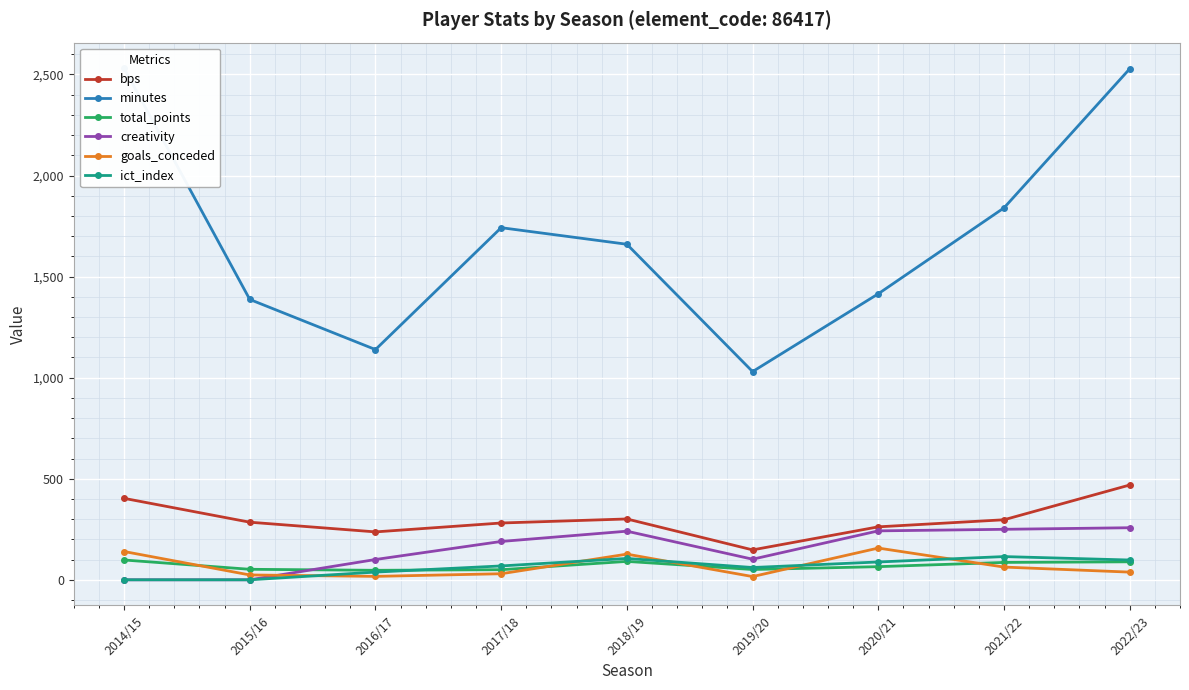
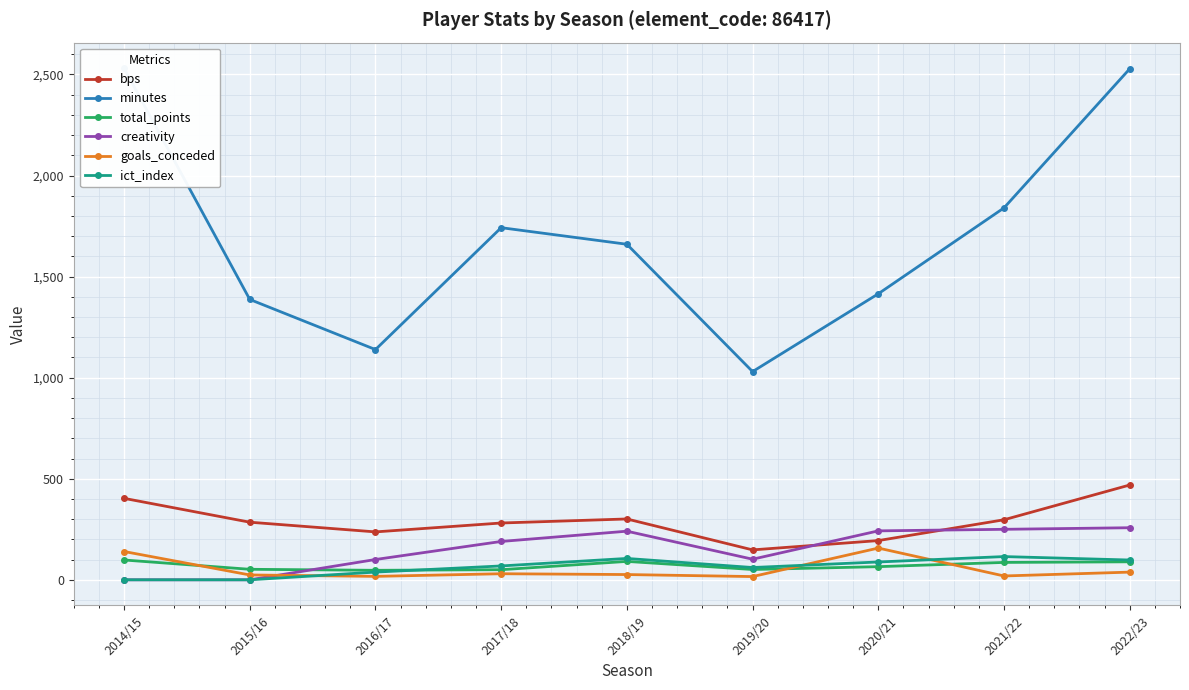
  {
    "bps": {
      "2014/15": "400",
      "2015/16": "290",
      "2016/17": "240",
      "2017/18": "280",
      "2018/19": "300",
      "2019/20": "150",
-     "2020/21": "260",
+     "2020/21": "190",
      "2021/22": "300",
      "2022/23": "470"
    },
    "minutes": {
      "2015/16": "1,390",
      "2016/17": "1,140",
      "2017/18": "1,740",
      "2018/19": "1,660",
      "2019/20": "1,030",
      "2020/21": "1,420",
      "2021/22": "1,840",
      "2022/23": "2,530"
    },
    "creativity": {
      "2016/17": "100",
      "2017/18": "190",
      "2018/19": "240",
      "2019/20": "100",
      "2020/21": "240",
      "2021/22": "250",
      "2022/23": "260"
    },
    "goals_conceded": {
      "2014/15": "140",
      "2015/16": "20",
      "2016/17": "20",
      "2017/18": "30",
-     "2018/19": "130",
+     "2018/19": "30",
      "2019/20": "20",
      "2020/21": "160",
-     "2021/22": "60",
+     "2021/22": "20",
      "2022/23": "40"
    }
  }
